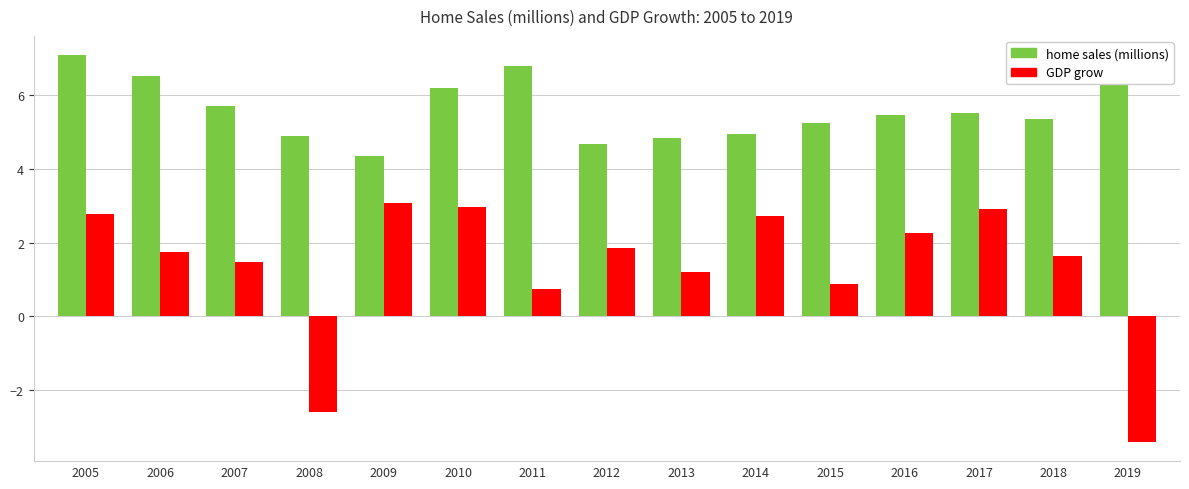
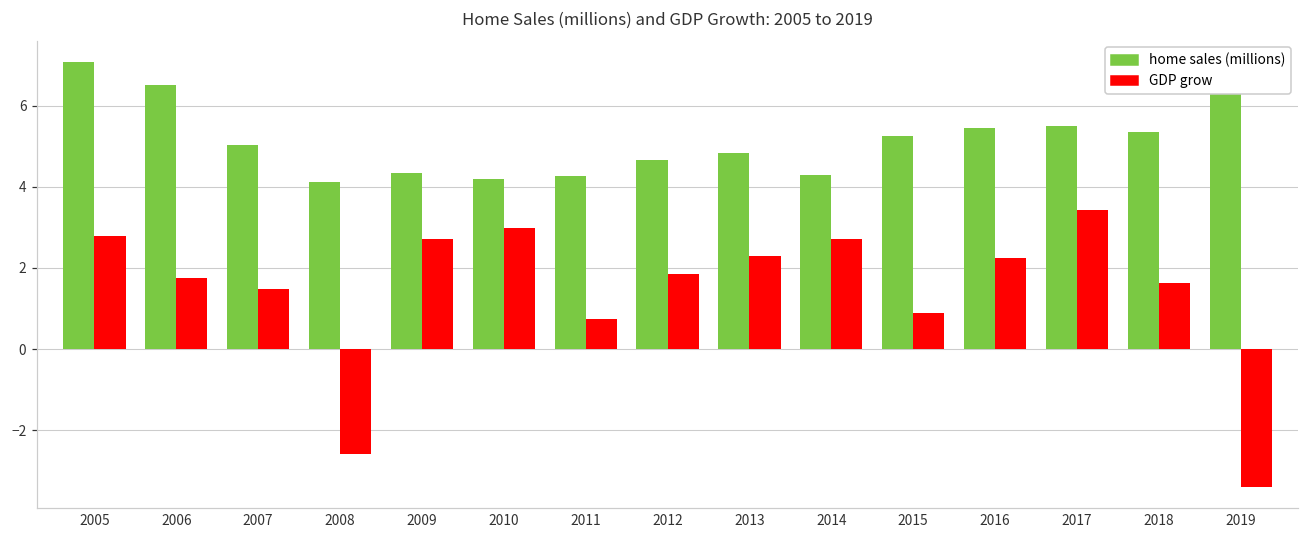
  {
    "home sales (millions)": {
      "2005": 7.1,
      "2006": 6.5,
-     "2007": 5.7,
-     "2008": 4.9,
+     "2007": 5.0,
+     "2008": 4.1,
      "2009": 4.3,
-     "2010": 6.2,
-     "2011": 6.8,
+     "2010": 4.2,
+     "2011": 4.3,
      "2012": 4.7,
      "2013": 4.8,
-     "2014": 4.9,
+     "2014": 4.3,
      "2015": 5.3,
      "2016": 5.5,
      "2017": 5.5,
      "2018": 5.3
    },
    "GDP grow": {
      "2005": 2.8,
      "2006": 1.8,
      "2007": 1.5,
      "2008": -2.6,
-     "2009": 3.1,
+     "2009": 2.7,
      "2010": 3.0,
      "2011": 0.7,
      "2012": 1.8,
-     "2013": 1.2,
+     "2013": 2.3,
      "2014": 2.7,
      "2015": 0.9,
      "2016": 2.3,
-     "2017": 2.9,
+     "2017": 3.4,
      "2018": 1.6,
      "2019": -3.4
    }
  }
